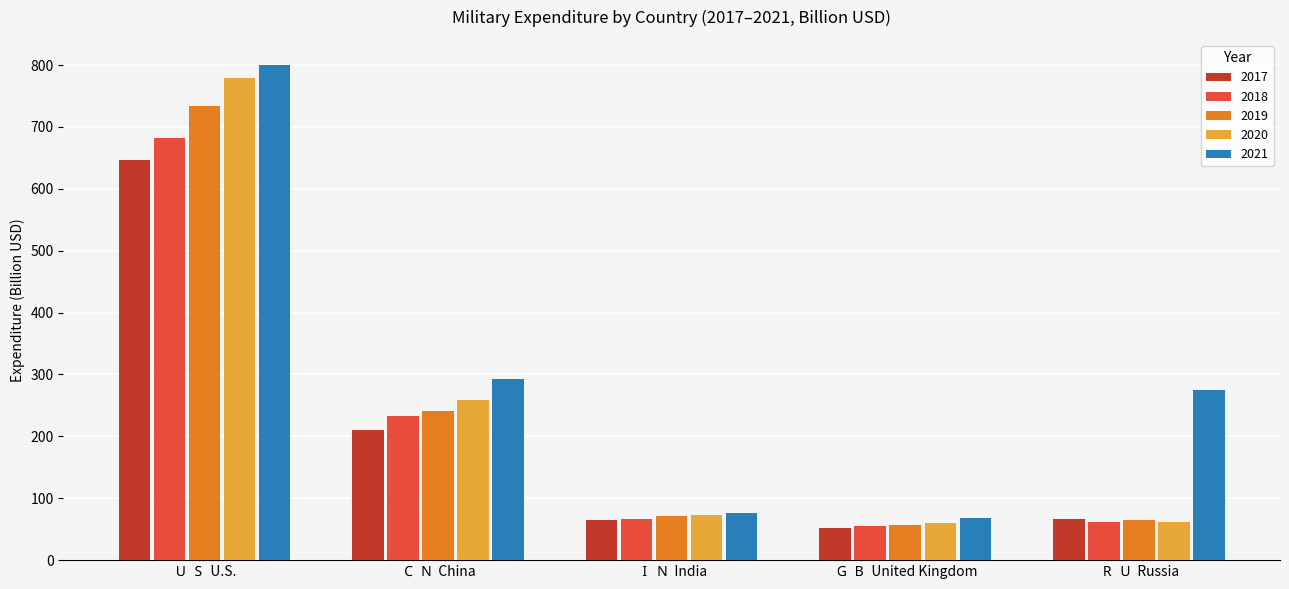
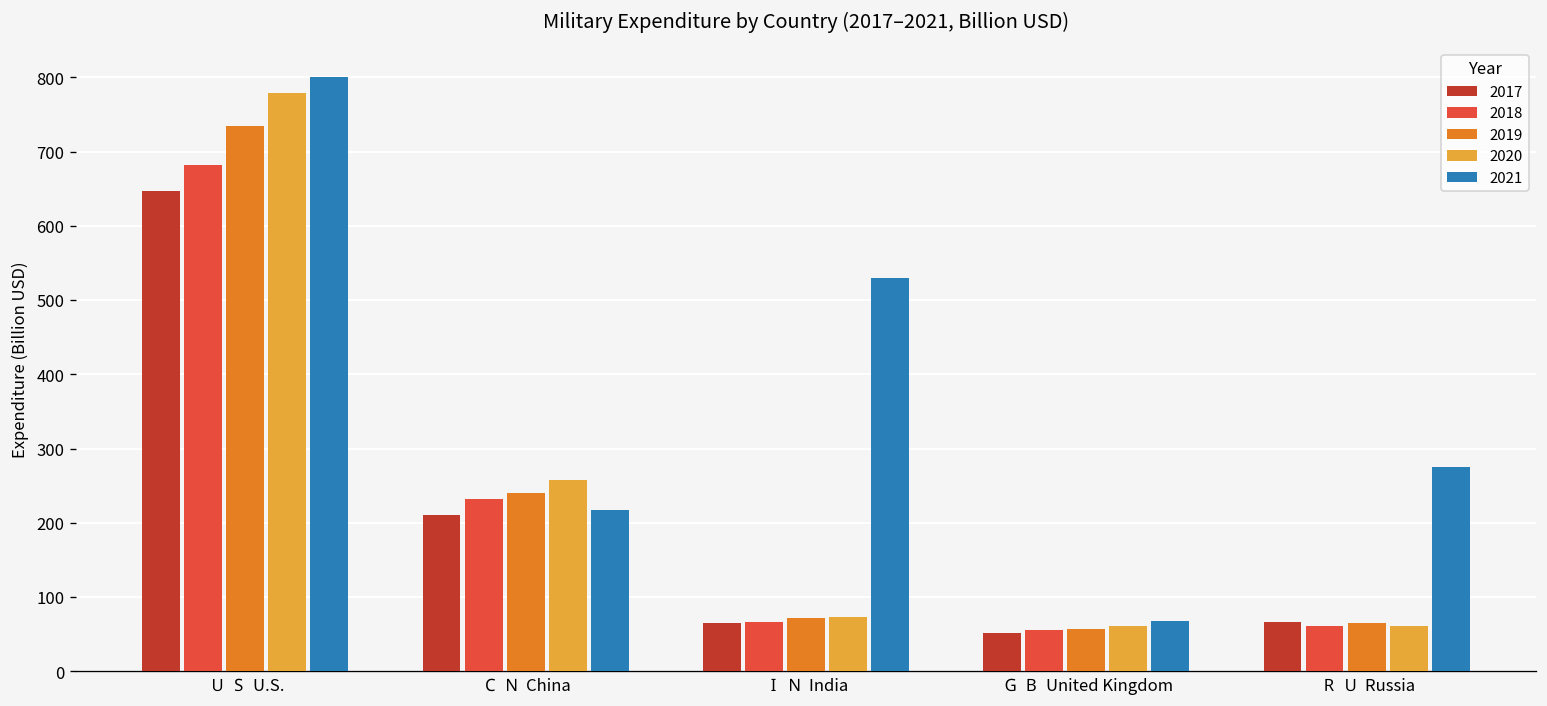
  {
    "2021": {
      "🇺🇸 U.S.": 800,
-     "🇨🇳 China": 290,
-     "🇮🇳 India": 80,
+     "🇨🇳 China": 220,
+     "🇮🇳 India": 530,
      "🇬🇧 United Kingdom": 70,
      "🇷🇺 Russia": 270
    }
  }
